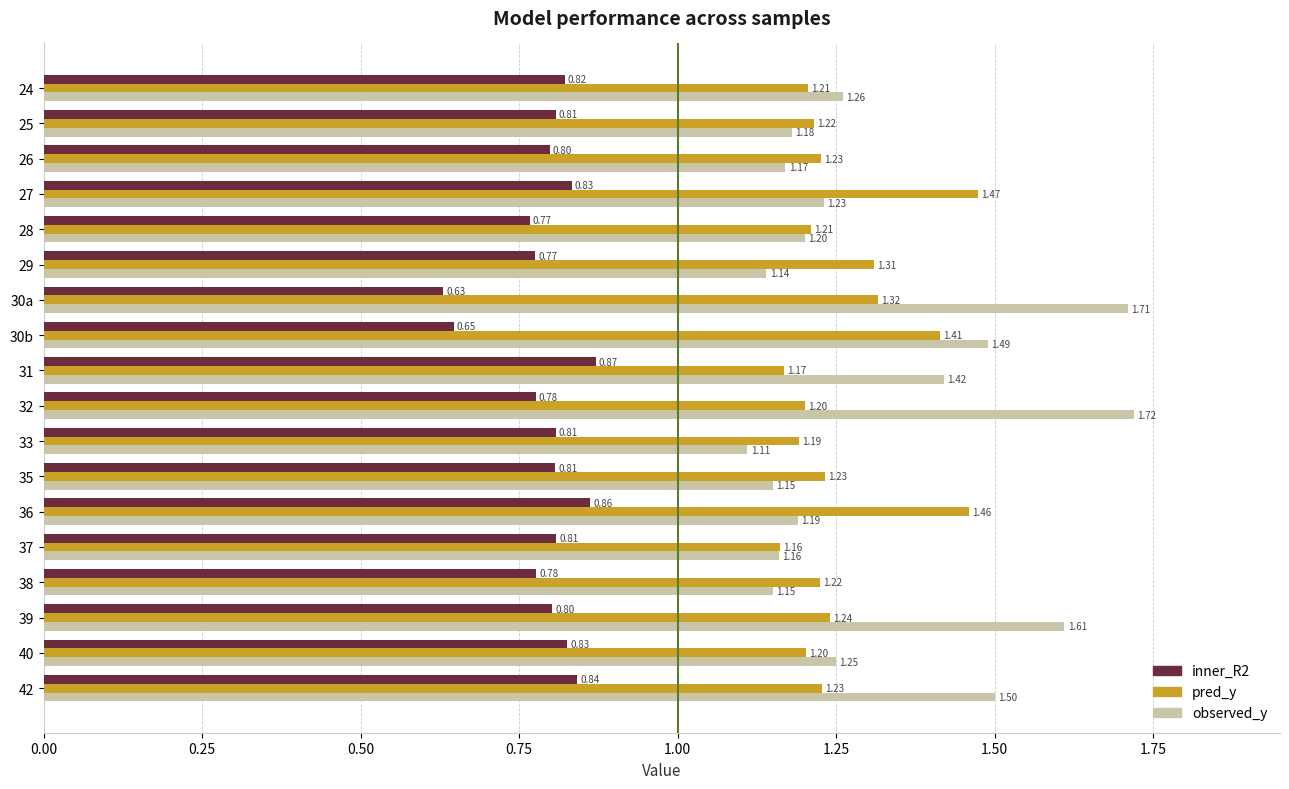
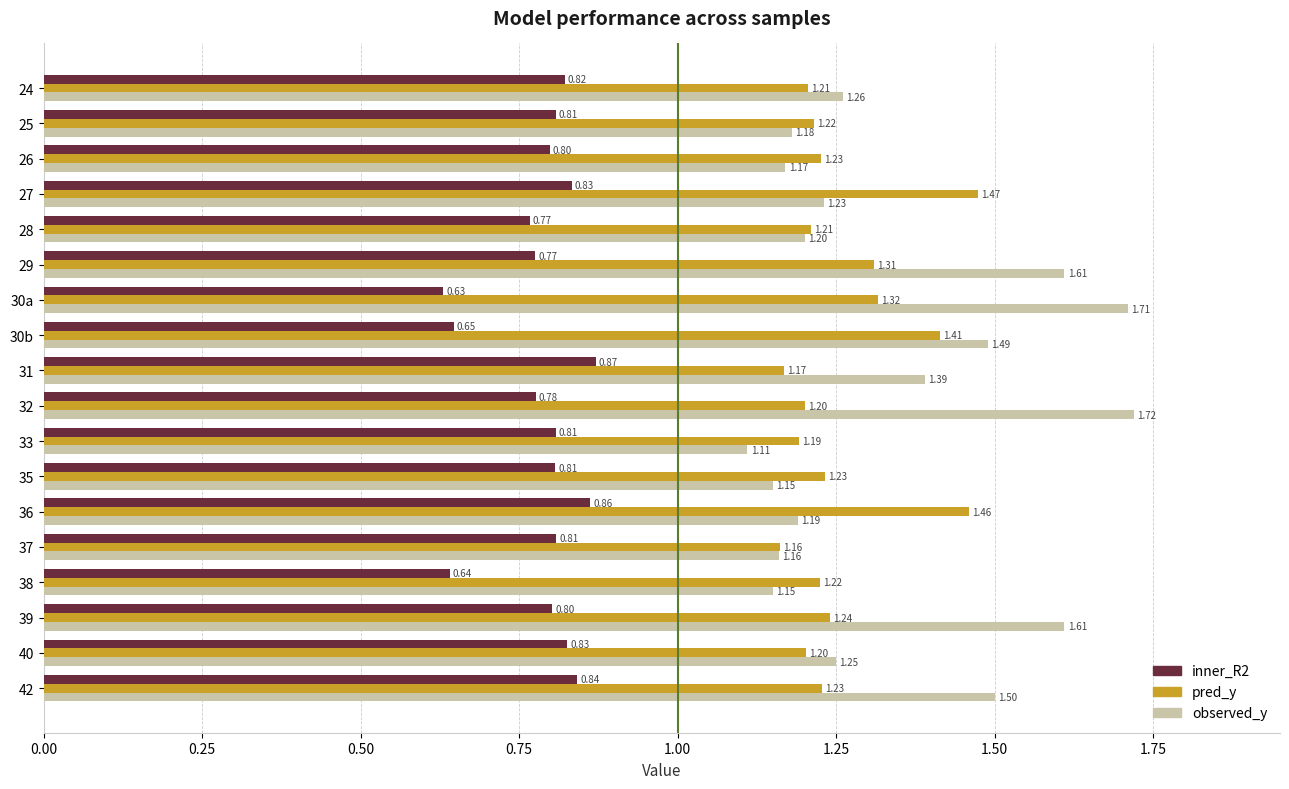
  {
    "inner_R2": {
      "24": 0.82,
      "25": 0.81,
      "26": 0.80,
      "27": 0.83,
      "28": 0.77,
      "29": 0.77,
      "30a": 0.63,
      "30b": 0.65,
      "31": 0.87,
      "32": 0.78,
      "33": 0.81,
      "35": 0.81,
      "36": 0.86,
      "37": 0.81,
-     "38": 0.78,
+     "38": 0.64,
      "39": 0.80,
      "40": 0.83,
      "42": 0.84
    },
    "pred_y": {
      "24": 1.21,
      "25": 1.22,
      "26": 1.23,
      "27": 1.47,
      "28": 1.21,
      "29": 1.31,
      "30a": 1.32,
      "30b": 1.41,
      "31": 1.17,
      "32": 1.20,
      "33": 1.19,
      "35": 1.23,
      "36": 1.46,
      "37": 1.16,
      "38": 1.22,
      "39": 1.24,
      "40": 1.20,
      "42": 1.23
    },
    "observed_y": {
      "24": 1.26,
      "25": 1.18,
      "26": 1.17,
      "27": 1.23,
      "28": 1.20,
-     "29": 1.14,
+     "29": 1.61,
      "30a": 1.71,
      "30b": 1.49,
-     "31": 1.42,
+     "31": 1.39,
      "32": 1.72,
      "33": 1.11,
      "35": 1.15,
      "36": 1.19,
      "37": 1.16,
      "38": 1.15,
      "39": 1.61,
      "40": 1.25,
      "42": 1.50
    }
  }
